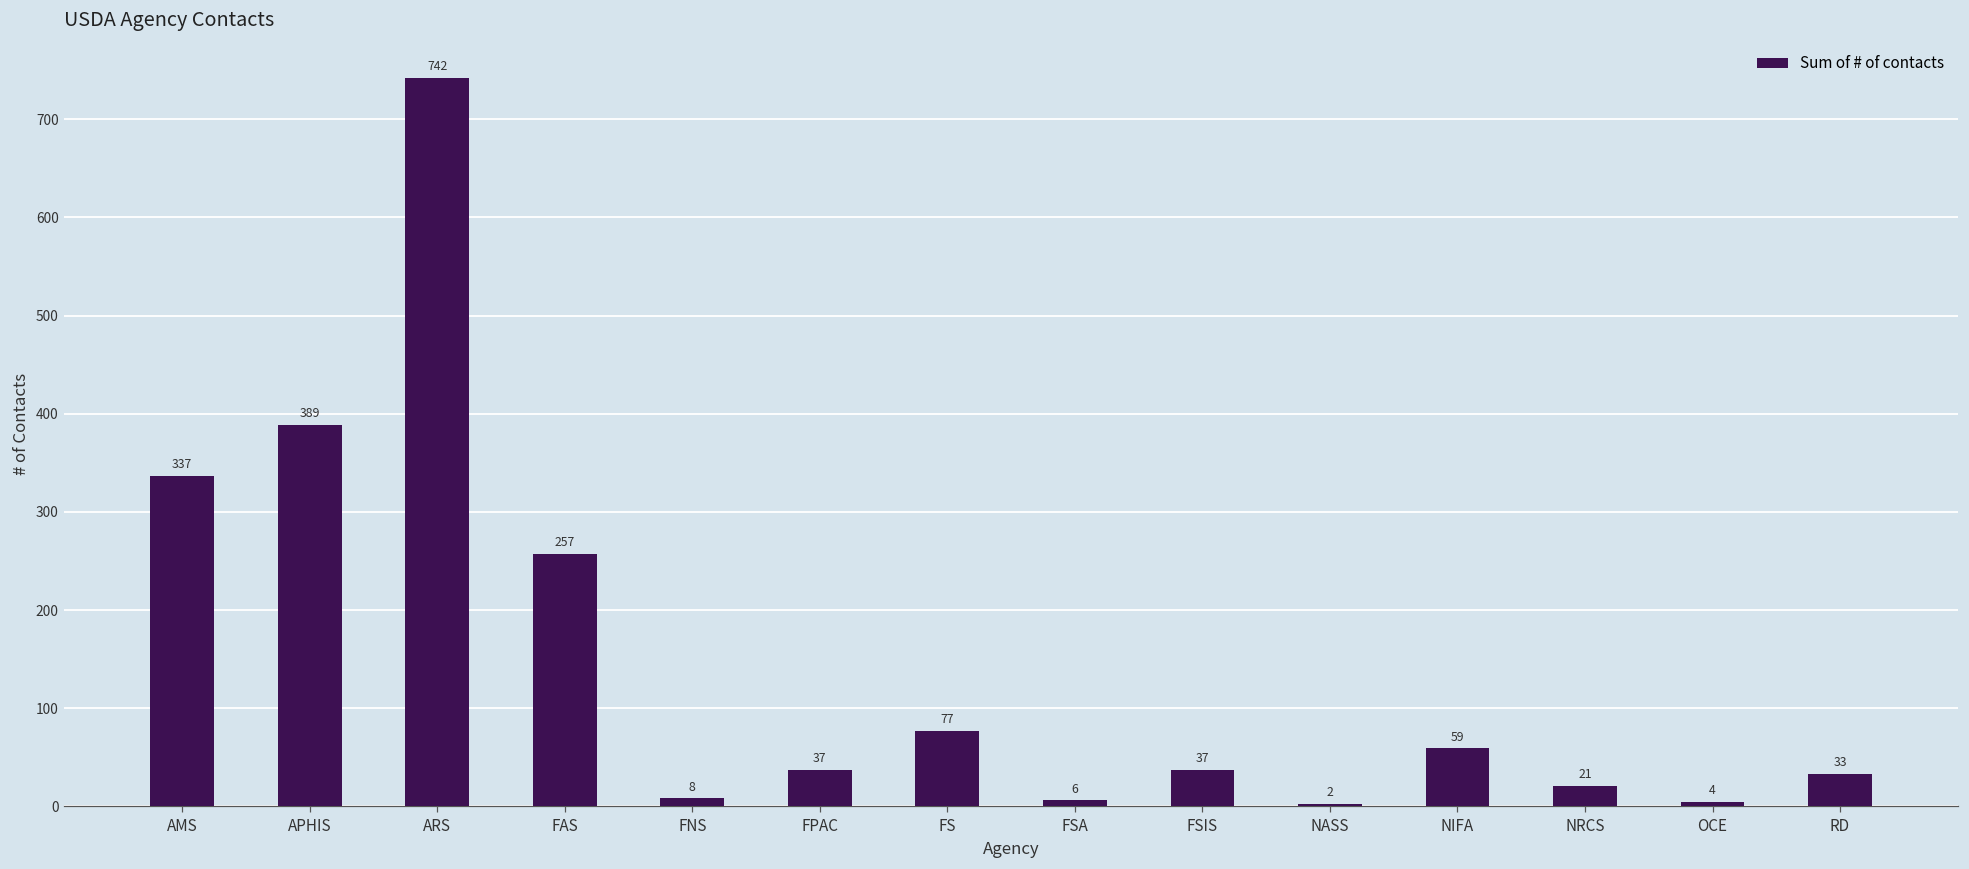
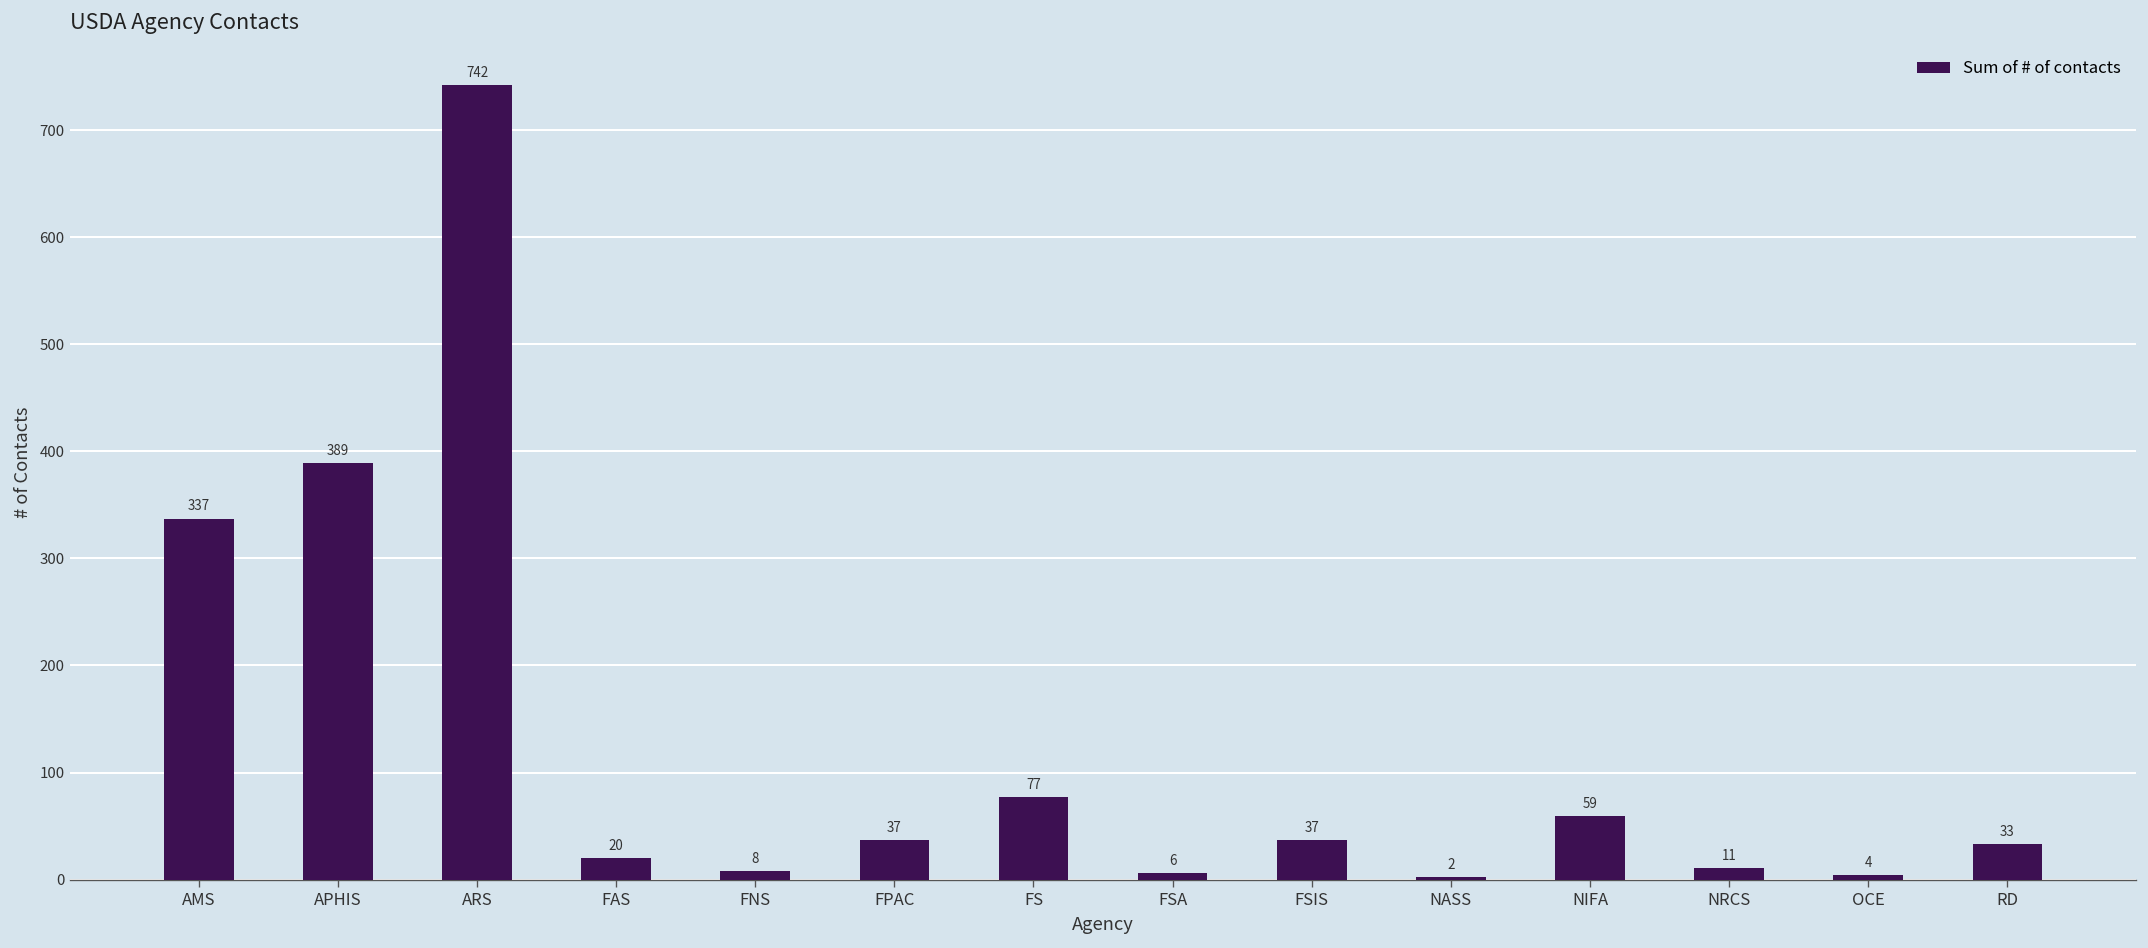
  {
    "AMS": 337,
    "APHIS": 389,
    "ARS": 742,
-   "FAS": 257,
+   "FAS": 20,
    "FNS": 8,
    "FPAC": 37,
    "FS": 77,
    "FSA": 6,
    "FSIS": 37,
    "NASS": 2,
    "NIFA": 59,
-   "NRCS": 21,
+   "NRCS": 11,
    "OCE": 4,
    "RD": 33
  }
